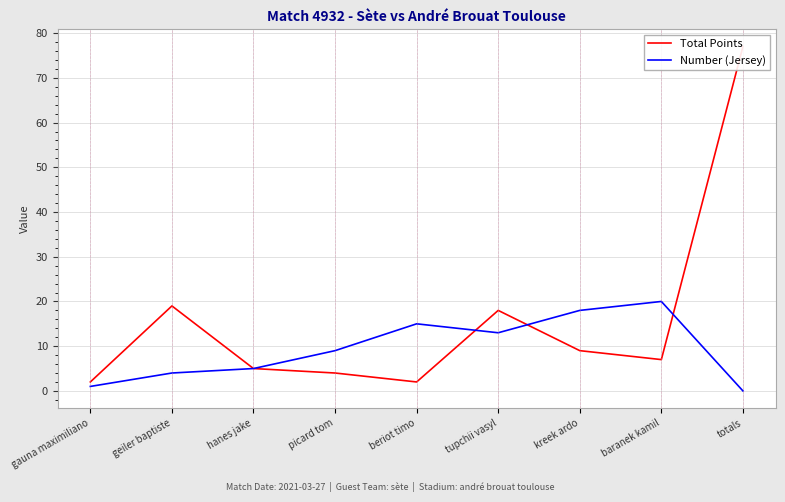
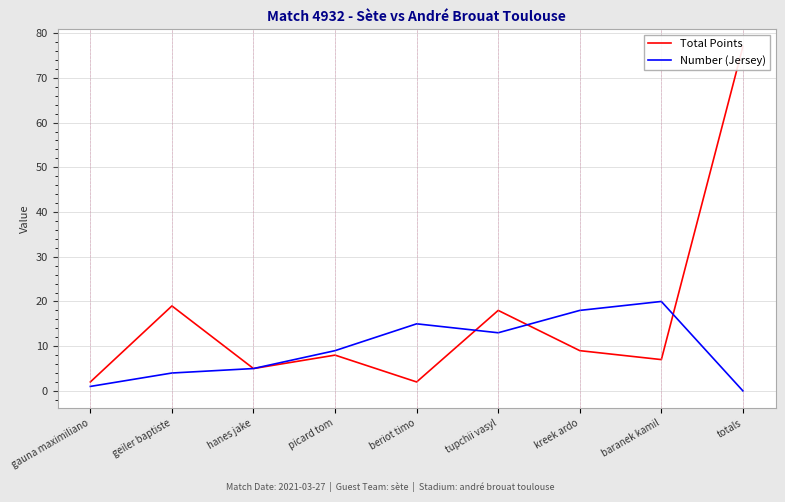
  {
    "Total Points": {
      "gauna maximiliano": 2,
      "geiler baptiste": 19,
-     "picard tom": 4,
+     "picard tom": 8,
      "beriot timo": 2,
      "tupchii vasyl": 18,
      "kreek ardo": 9,
      "baranek kamil": 7
    },
    "Number (Jersey)": {
      "gauna maximiliano": 1,
      "geiler baptiste": 4,
      "picard tom": 9,
      "beriot timo": 15,
      "tupchii vasyl": 13,
      "kreek ardo": 18,
      "baranek kamil": 20,
      "totals": 0
    }
  }
